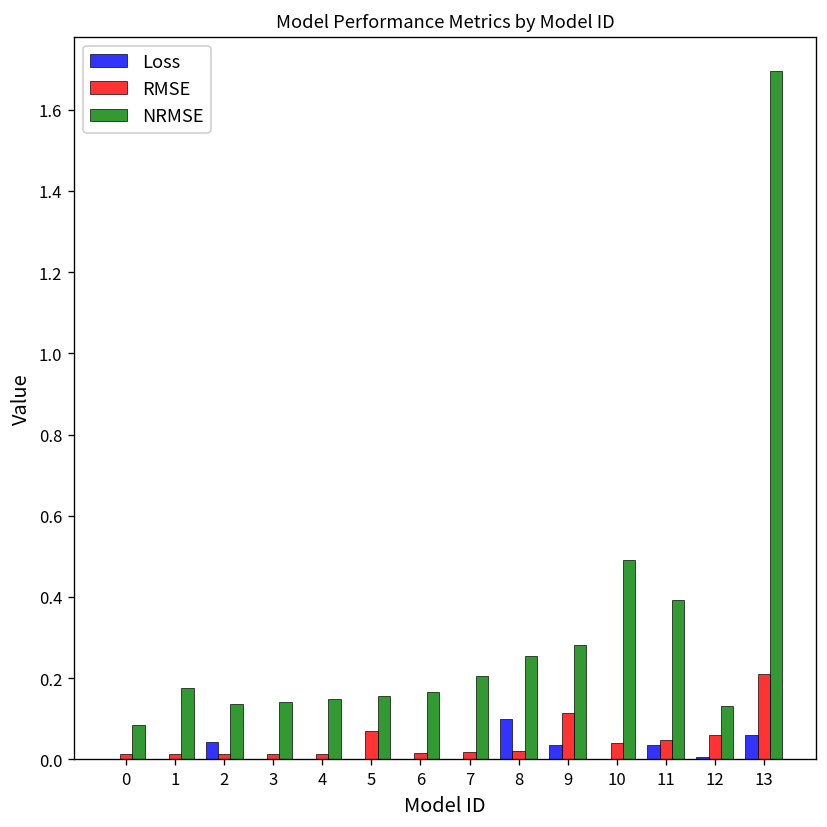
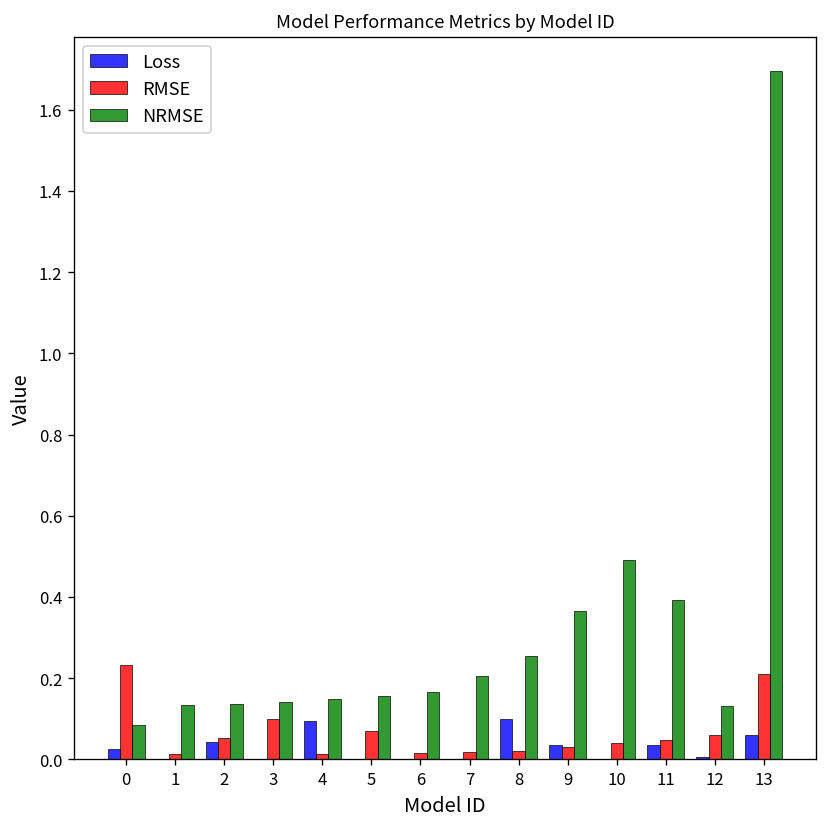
  {
    "Loss": {
-     "0": 0.00,
+     "0": 0.03,
      "2": 0.04,
-     "4": 0.00,
+     "4": 0.10,
      "8": 0.10,
      "9": 0.04,
      "11": 0.04,
      "13": 0.06
    },
    "RMSE": {
-     "0": 0.01,
+     "0": 0.23,
      "1": 0.01,
-     "2": 0.01,
-     "3": 0.01,
+     "2": 0.05,
+     "3": 0.10,
      "4": 0.01,
      "5": 0.07,
      "6": 0.02,
      "7": 0.02,
      "8": 0.02,
-     "9": 0.11,
+     "9": 0.03,
      "10": 0.04,
      "11": 0.05,
      "12": 0.06,
      "13": 0.21
    },
    "NRMSE": {
      "0": 0.08,
-     "1": 0.18,
+     "1": 0.13,
      "2": 0.14,
      "3": 0.14,
      "4": 0.15,
      "5": 0.16,
      "6": 0.17,
      "7": 0.21,
      "8": 0.25,
-     "9": 0.28,
+     "9": 0.36,
      "10": 0.49,
      "11": 0.39,
      "12": 0.13,
      "13": 1.69
    }
  }
